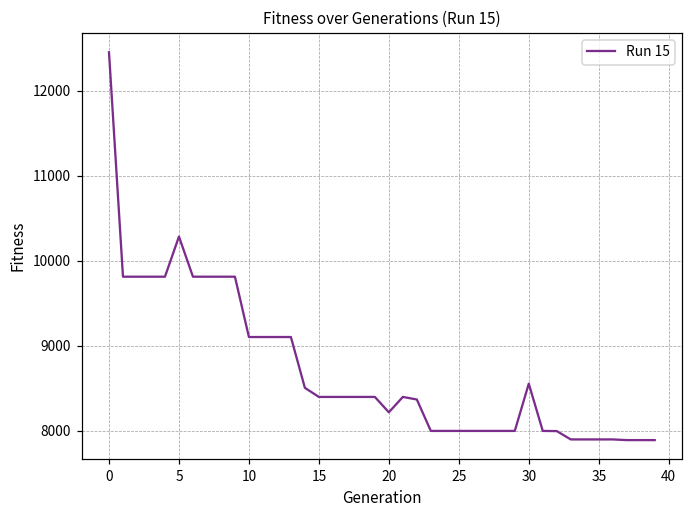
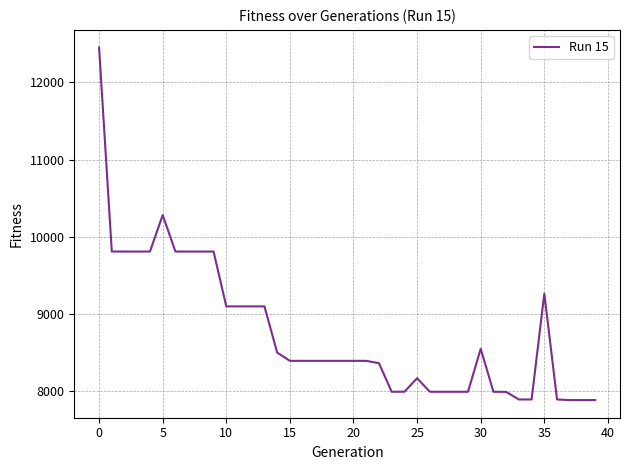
  {
    "0": 12500,
    "5": 10300,
    "10": 9100,
    "15": 8400,
-   "20": 8200,
-   "25": 8000,
+   "20": 8400,
+   "25": 8200,
    "30": 8600,
-   "35": 7900
+   "35": 9300
  }
